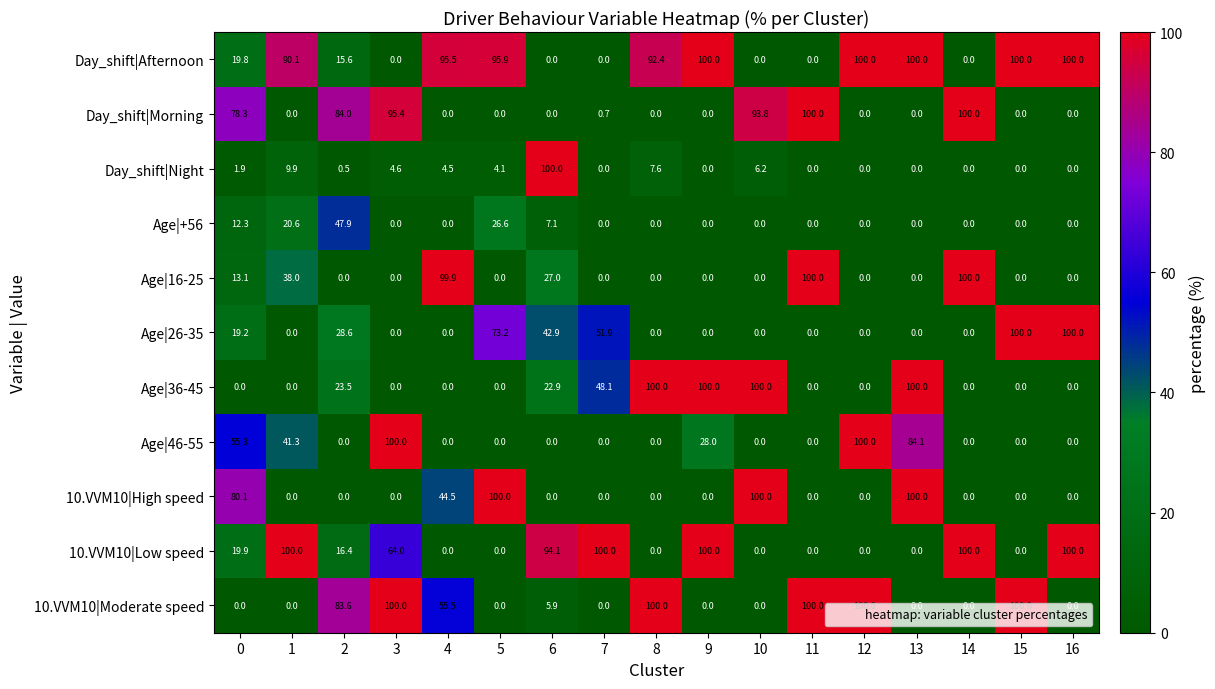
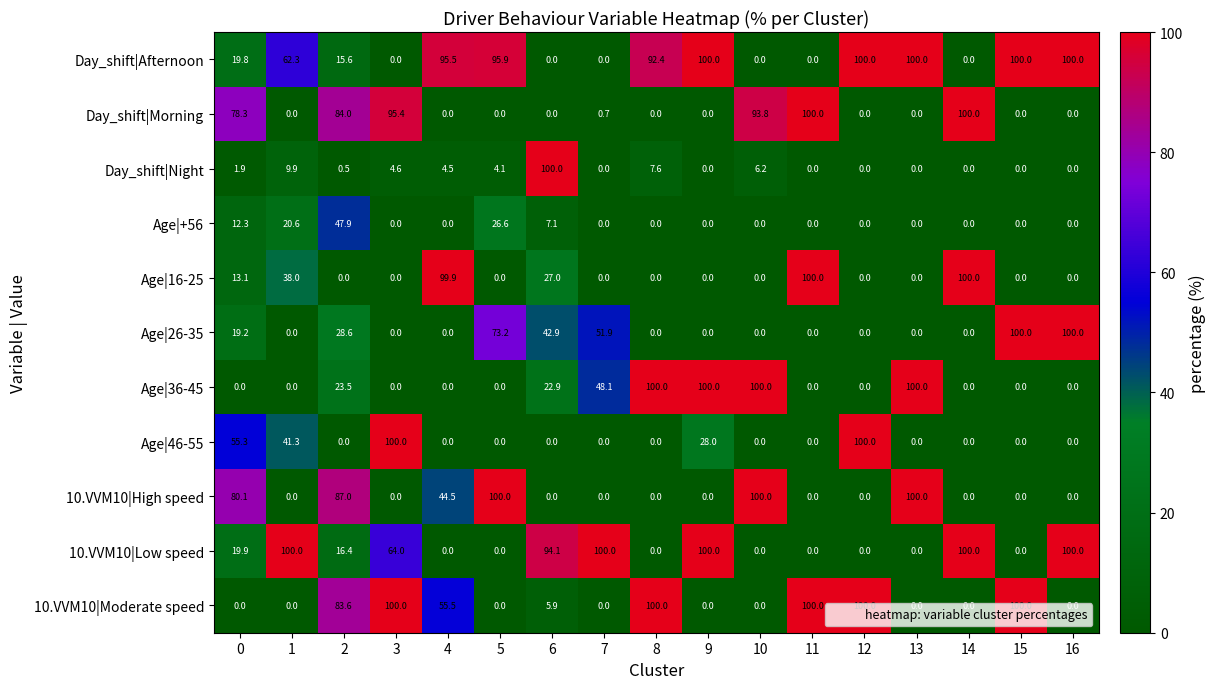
  {
    "Day_shift|Afternoon": {
      "0": 19.8,
-     "1": 90.1,
+     "1": 62.3,
      "2": 15.6,
      "3": 0.0,
      "4": 95.5,
      "5": 95.9,
      "6": 0.0,
      "7": 0.0,
      "8": 92.4,
      "9": 100.0,
      "10": 0.0,
      "11": 0.0,
      "12": 100.0,
      "13": 100.0,
      "14": 0.0,
      "15": 100.0,
      "16": 100.0
    },
    "Day_shift|Morning": {
      "0": 78.3,
      "1": 0.0,
      "2": 84.0,
      "3": 95.4,
      "4": 0.0,
      "5": 0.0,
      "6": 0.0,
      "7": 0.7,
      "8": 0.0,
      "9": 0.0,
      "10": 93.8,
      "11": 100.0,
      "12": 0.0,
      "13": 0.0,
      "14": 100.0,
      "15": 0.0,
      "16": 0.0
    },
    "Day_shift|Night": {
      "0": 1.9,
      "1": 9.9,
      "2": 0.5,
      "3": 4.6,
      "4": 4.5,
      "5": 4.1,
      "6": 100.0,
      "7": 0.0,
      "8": 7.6,
      "9": 0.0,
      "10": 6.2,
      "11": 0.0,
      "12": 0.0,
      "13": 0.0,
      "14": 0.0,
      "15": 0.0,
      "16": 0.0
    },
    "Age|+56": {
      "0": 12.3,
      "1": 20.6,
      "2": 47.9,
      "3": 0.0,
      "4": 0.0,
      "5": 26.6,
      "6": 7.1,
      "7": 0.0,
      "8": 0.0,
      "9": 0.0,
      "10": 0.0,
      "11": 0.0,
      "12": 0.0,
      "13": 0.0,
      "14": 0.0,
      "15": 0.0,
      "16": 0.0
    },
    "Age|16-25": {
      "0": 13.1,
      "1": 38.0,
      "2": 0.0,
      "3": 0.0,
      "4": 99.9,
      "5": 0.0,
      "6": 27.0,
      "7": 0.0,
      "8": 0.0,
      "9": 0.0,
      "10": 0.0,
      "11": 100.0,
      "12": 0.0,
      "13": 0.0,
      "14": 100.0,
      "15": 0.0,
      "16": 0.0
    },
    "Age|26-35": {
      "0": 19.2,
      "1": 0.0,
      "2": 28.6,
      "3": 0.0,
      "4": 0.0,
      "5": 73.2,
      "6": 42.9,
      "7": 51.9,
      "8": 0.0,
      "9": 0.0,
      "10": 0.0,
      "11": 0.0,
      "12": 0.0,
      "13": 0.0,
      "14": 0.0,
      "15": 100.0,
      "16": 100.0
    },
    "Age|36-45": {
      "0": 0.0,
      "1": 0.0,
      "2": 23.5,
      "3": 0.0,
      "4": 0.0,
      "5": 0.0,
      "6": 22.9,
      "7": 48.1,
      "8": 100.0,
      "9": 100.0,
      "10": 100.0,
      "11": 0.0,
      "12": 0.0,
      "13": 100.0,
      "14": 0.0,
      "15": 0.0,
      "16": 0.0
    },
    "Age|46-55": {
      "0": 55.3,
      "1": 41.3,
      "2": 0.0,
      "3": 100.0,
      "4": 0.0,
      "5": 0.0,
      "6": 0.0,
      "7": 0.0,
      "8": 0.0,
      "9": 28.0,
      "10": 0.0,
      "11": 0.0,
      "12": 100.0,
-     "13": 84.1,
+     "13": 0.0,
      "14": 0.0,
      "15": 0.0,
      "16": 0.0
    },
    "10.VVM10|High speed": {
      "0": 80.1,
      "1": 0.0,
-     "2": 0.0,
+     "2": 87.0,
      "3": 0.0,
      "4": 44.5,
      "5": 100.0,
      "6": 0.0,
      "7": 0.0,
      "8": 0.0,
      "9": 0.0,
      "10": 100.0,
      "11": 0.0,
      "12": 0.0,
      "13": 100.0,
      "14": 0.0,
      "15": 0.0,
      "16": 0.0
    },
    "10.VVM10|Low speed": {
      "0": 19.9,
      "1": 100.0,
      "2": 16.4,
      "3": 64.0,
      "4": 0.0,
      "5": 0.0,
      "6": 94.1,
      "7": 100.0,
      "8": 0.0,
      "9": 100.0,
      "10": 0.0,
      "11": 0.0,
      "12": 0.0,
      "13": 0.0,
      "14": 100.0,
      "15": 0.0,
      "16": 100.0
    },
    "10.VVM10|Moderate speed": {
      "0": 0.0,
      "1": 0.0,
      "2": 83.6,
      "3": 100.0,
      "4": 55.5,
      "5": 0.0,
      "6": 5.9,
      "7": 0.0,
      "8": 100.0,
      "9": 0.0,
      "10": 0.0,
      "11": 100.0
    }
  }
